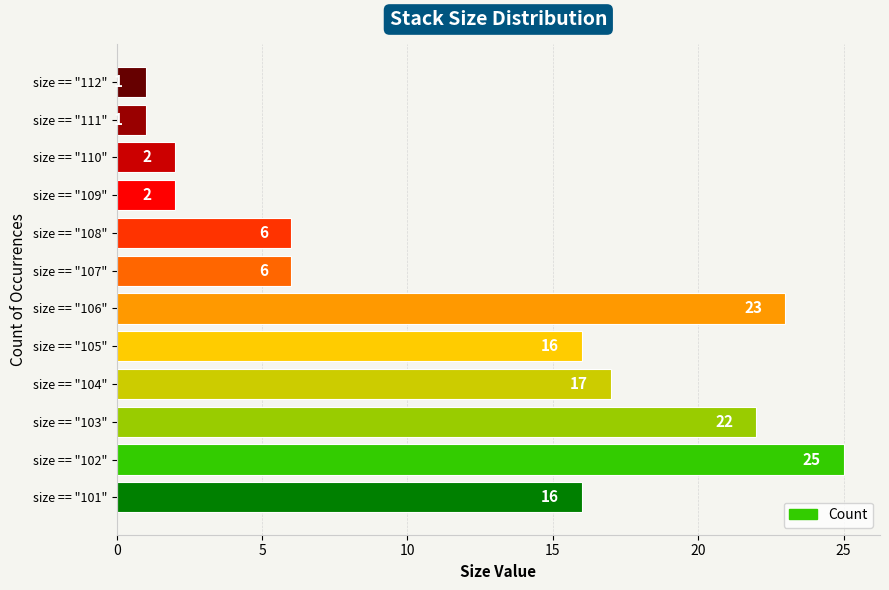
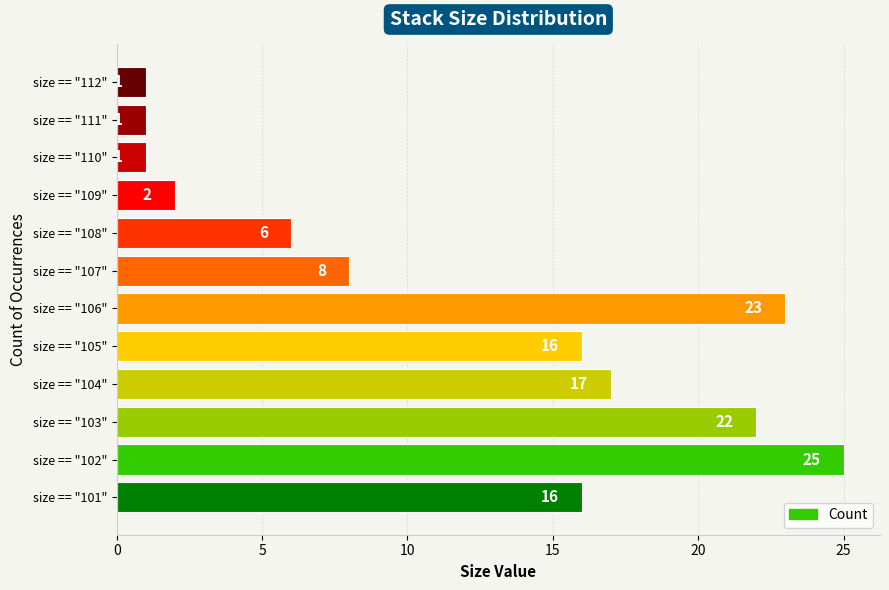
  {
-   "size == \"110\"": 2,
+   "size == \"110\"": 1,
    "size == \"109\"": 2,
    "size == \"108\"": 6,
-   "size == \"107\"": 6,
+   "size == \"107\"": 8,
    "size == \"106\"": 23,
    "size == \"105\"": 16,
    "size == \"104\"": 17,
    "size == \"103\"": 22,
    "size == \"102\"": 25,
    "size == \"101\"": 16
  }
